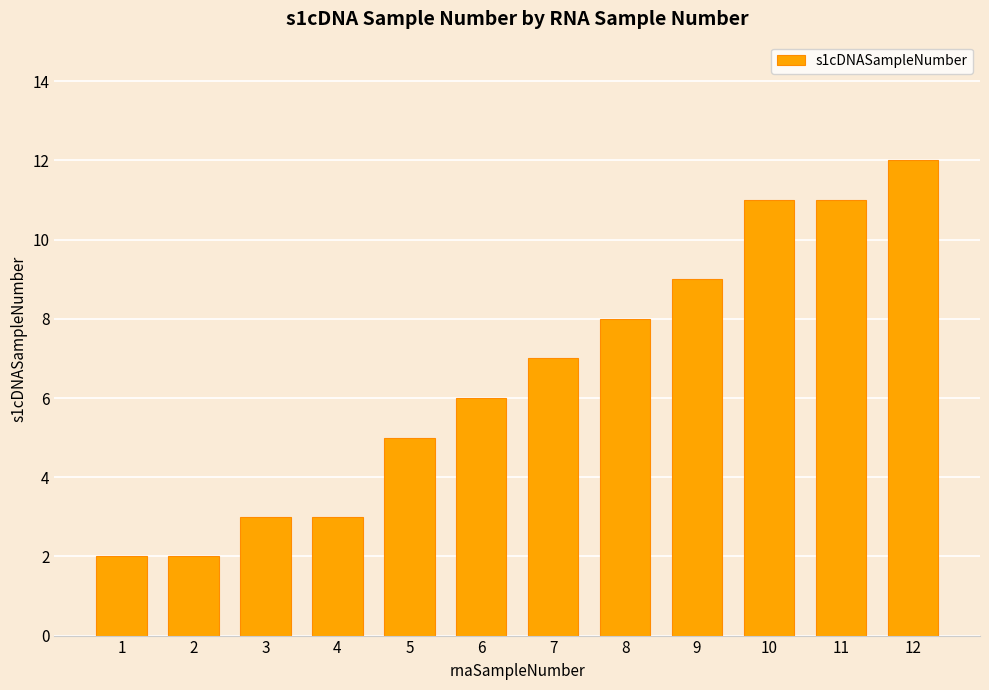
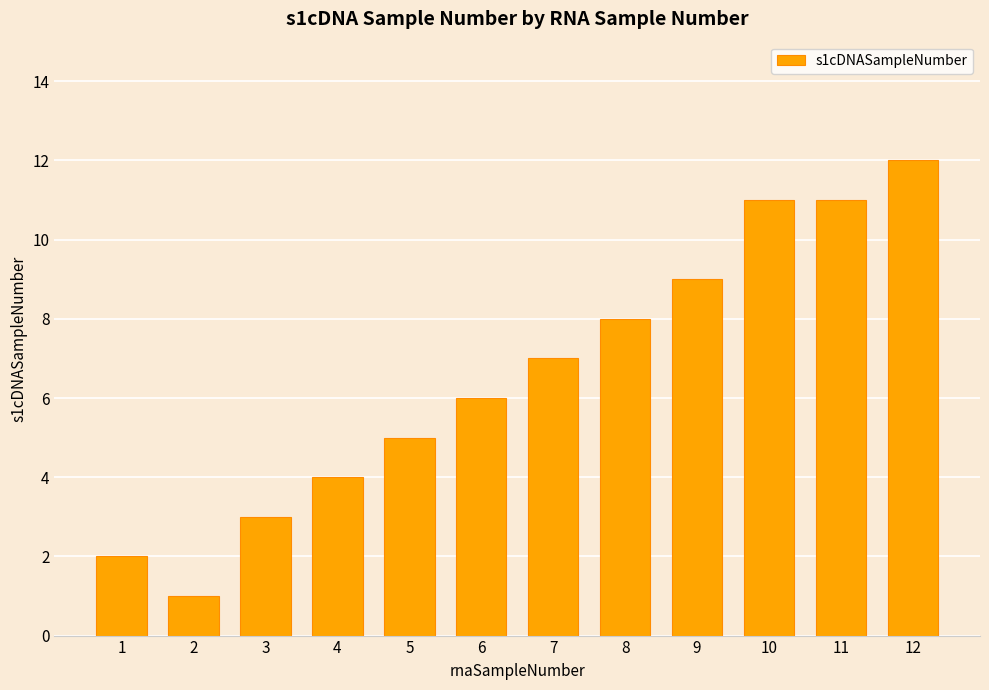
  {
    "1": 2,
-   "2": 2,
+   "2": 1,
    "3": 3,
-   "4": 3,
+   "4": 4,
    "5": 5,
    "6": 6,
    "7": 7,
    "8": 8,
    "9": 9,
    "10": 11,
    "11": 11,
    "12": 12
  }
